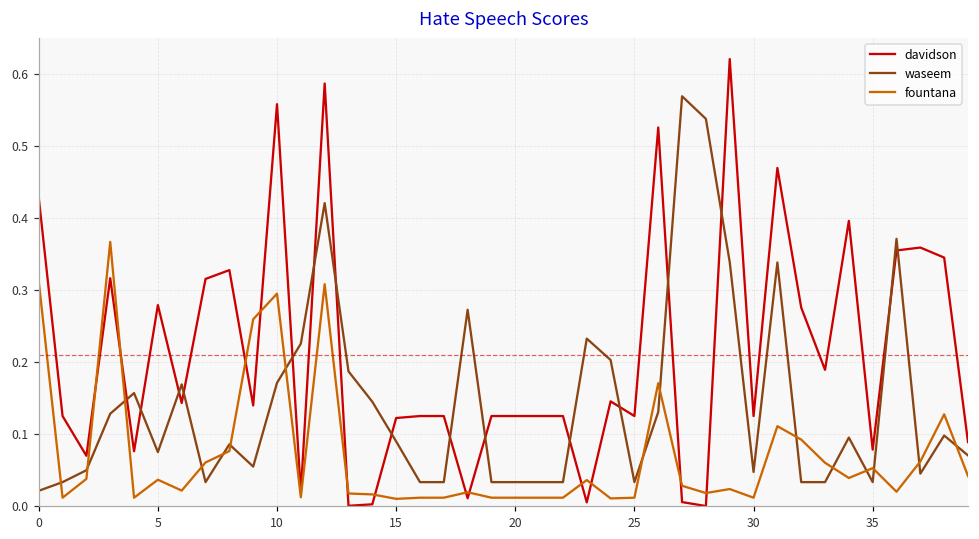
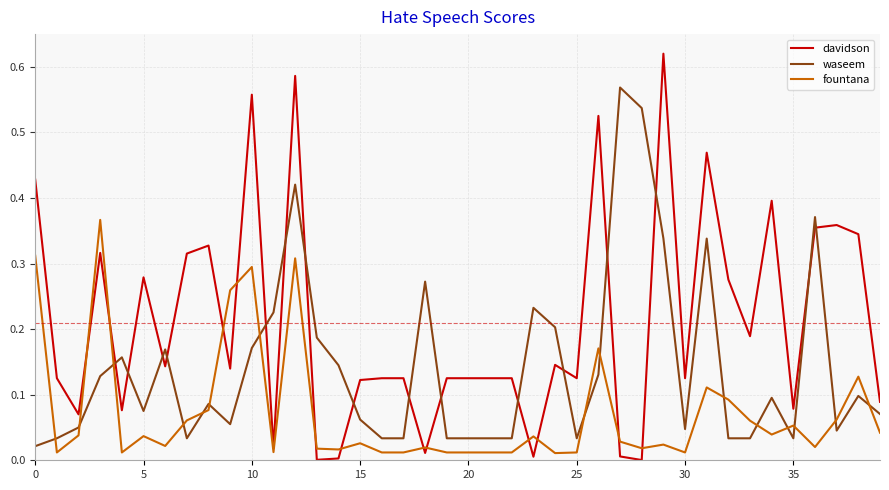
  {
    "davidson": {
      "0": 0.43,
      "5": 0.28,
      "10": 0.56,
      "15": 0.12,
      "20": 0.13,
      "25": 0.13,
      "30": 0.13,
      "35": 0.08
    },
    "waseem": {
      "0": 0.02,
      "5": 0.08,
      "10": 0.17,
-     "15": 0.09,
+     "15": 0.06,
      "20": 0.03,
      "25": 0.03,
      "30": 0.05,
      "35": 0.03
    },
    "fountana": {
      "0": 0.31,
      "5": 0.04,
      "10": 0.29,
-     "15": 0.01,
+     "15": 0.03,
      "20": 0.01,
      "25": 0.01,
      "30": 0.01,
      "35": 0.05
    }
  }
